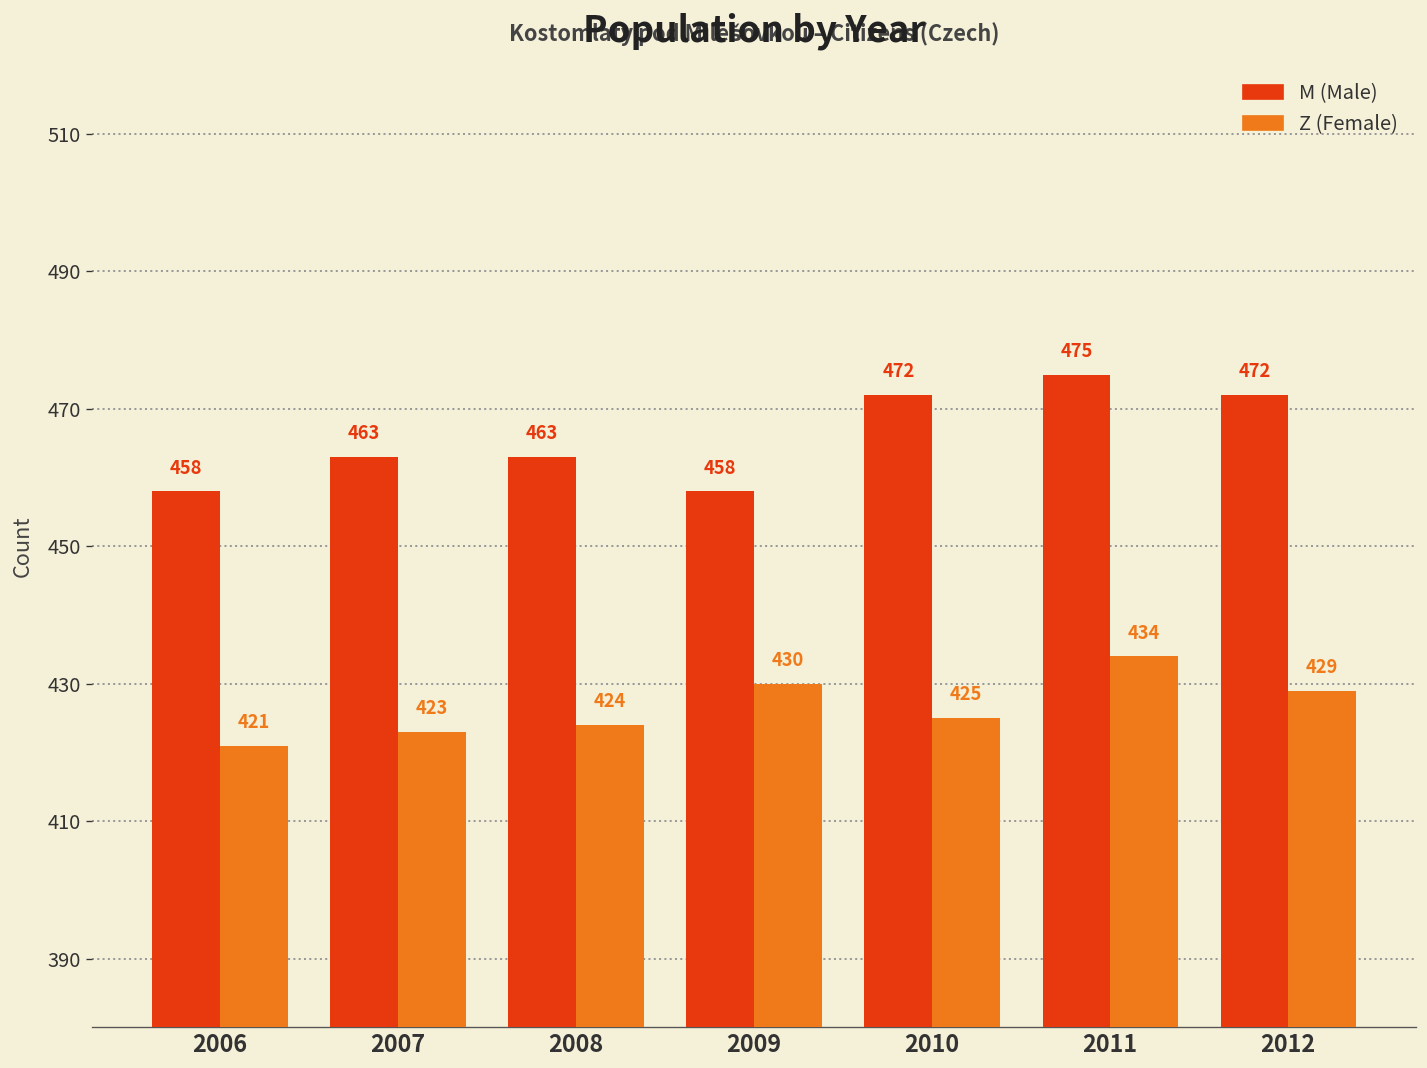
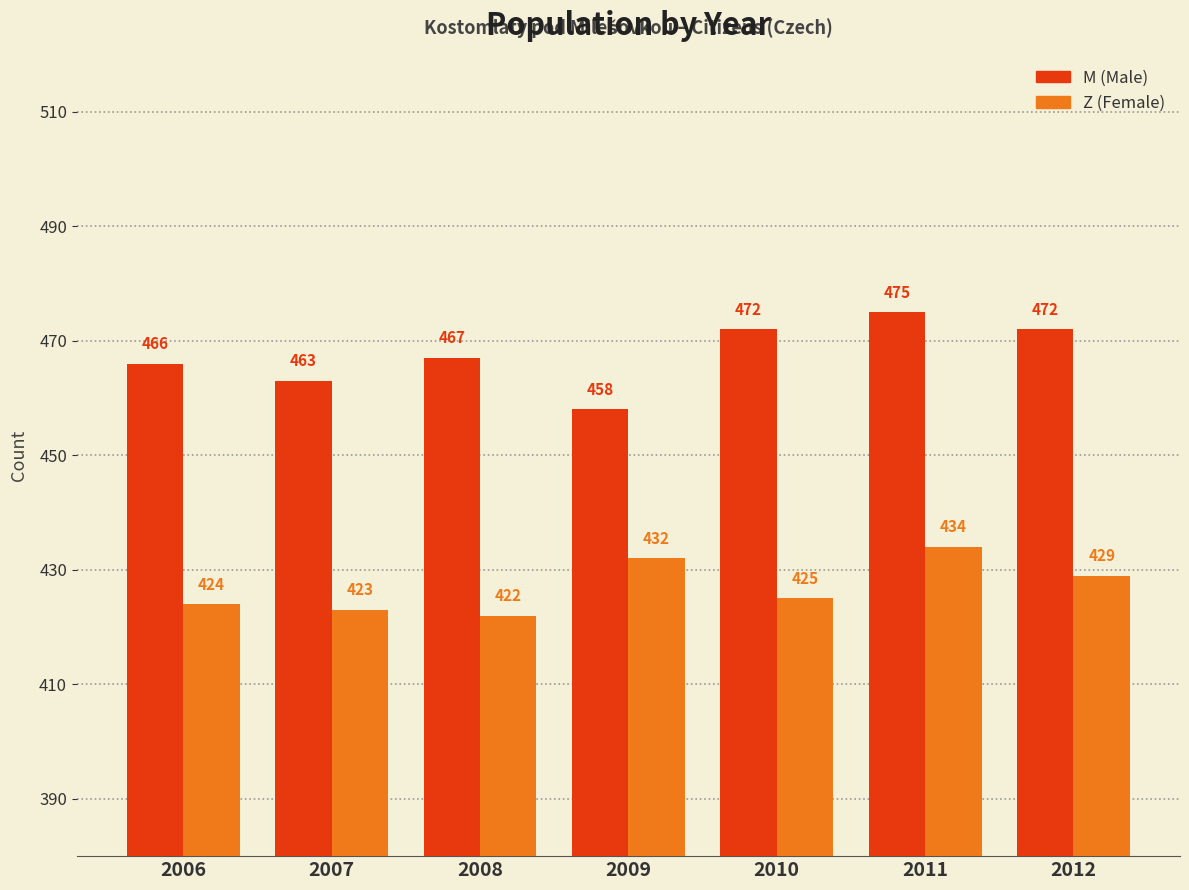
  {
    "M (Male)": {
-     "2006": 458,
+     "2006": 466,
      "2007": 463,
-     "2008": 463,
+     "2008": 467,
      "2009": 458,
      "2010": 472,
      "2011": 475,
      "2012": 472
    },
    "Z (Female)": {
-     "2006": 421,
+     "2006": 424,
      "2007": 423,
-     "2008": 424,
-     "2009": 430,
+     "2008": 422,
+     "2009": 432,
      "2010": 425,
      "2011": 434,
      "2012": 429
    }
  }
